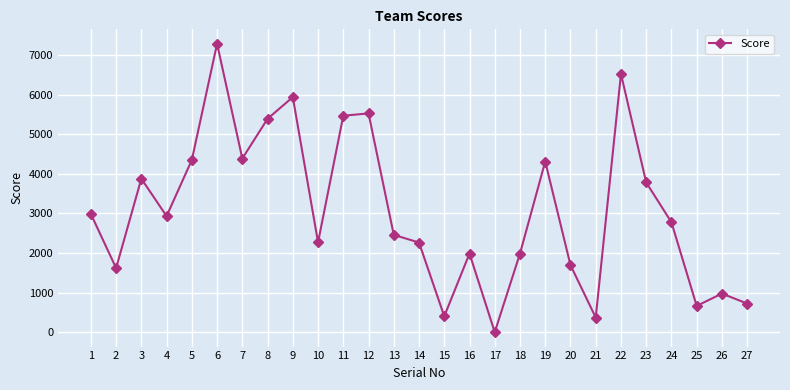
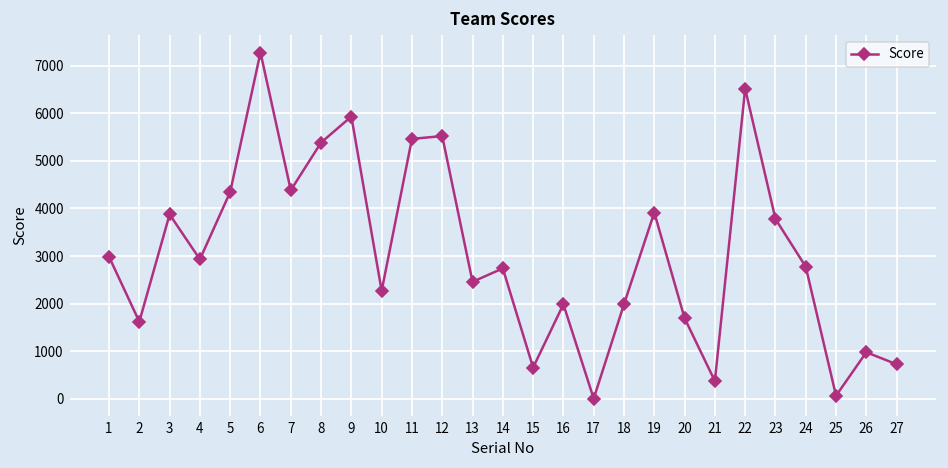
  {
    "1": 3000,
    "2": 1600,
    "3": 3900,
    "4": 2900,
    "5": 4300,
    "6": 7300,
    "7": 4400,
    "8": 5400,
    "9": 5900,
    "10": 2300,
    "11": 5500,
    "12": 5500,
    "13": 2500,
-   "14": 2300,
-   "15": 400,
+   "14": 2700,
+   "15": 700,
    "16": 2000,
    "17": 0,
    "18": 2000,
-   "19": 4300,
+   "19": 3900,
    "20": 1700,
    "21": 400,
    "22": 6500,
    "23": 3800,
    "24": 2800,
-   "25": 700,
+   "25": 100,
    "26": 1000,
    "27": 700
  }
